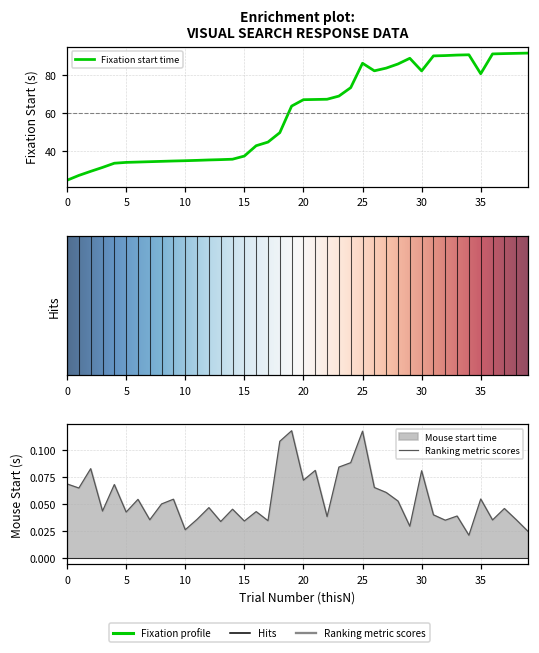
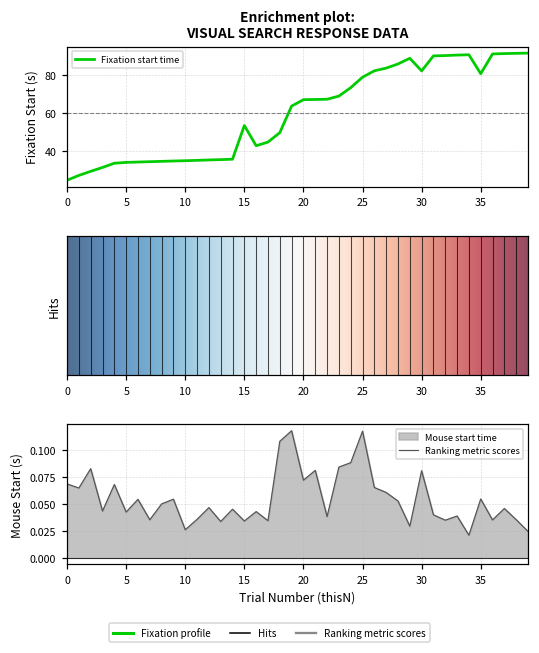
  {
    "Enrichment plot: VISUAL SEARCH RESPONSE DATA": {
      "0": 25,
      "5": 34,
      "10": 35,
-     "15": 37,
+     "15": 53,
      "20": 67,
-     "25": 86,
+     "25": 79,
      "30": 82,
      "35": 80
    }
  }
